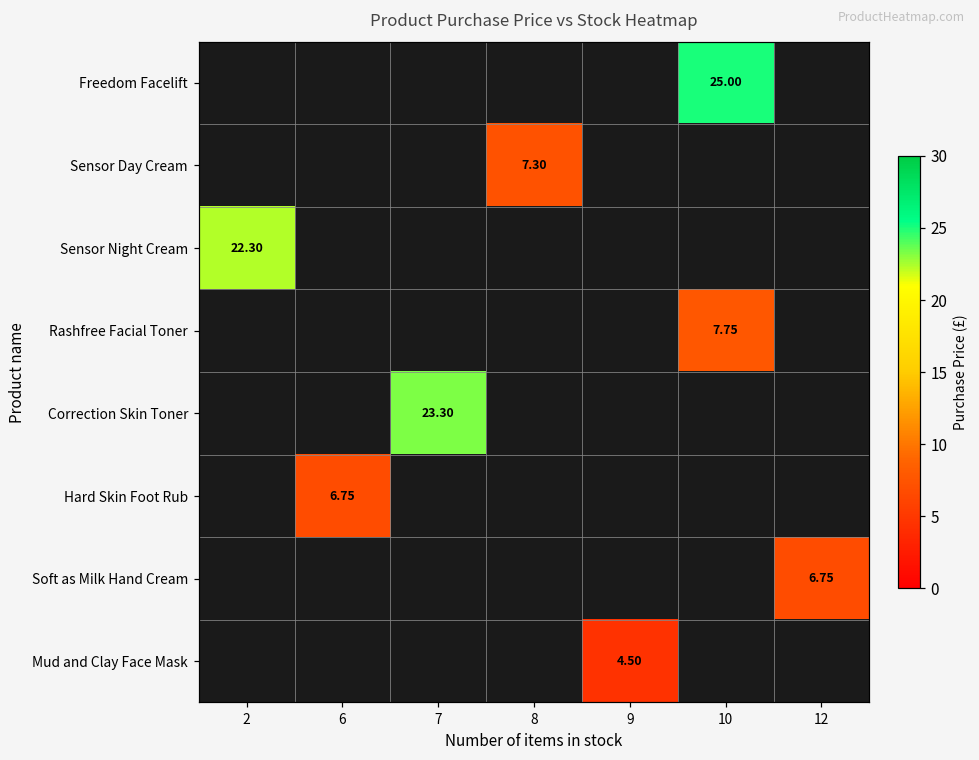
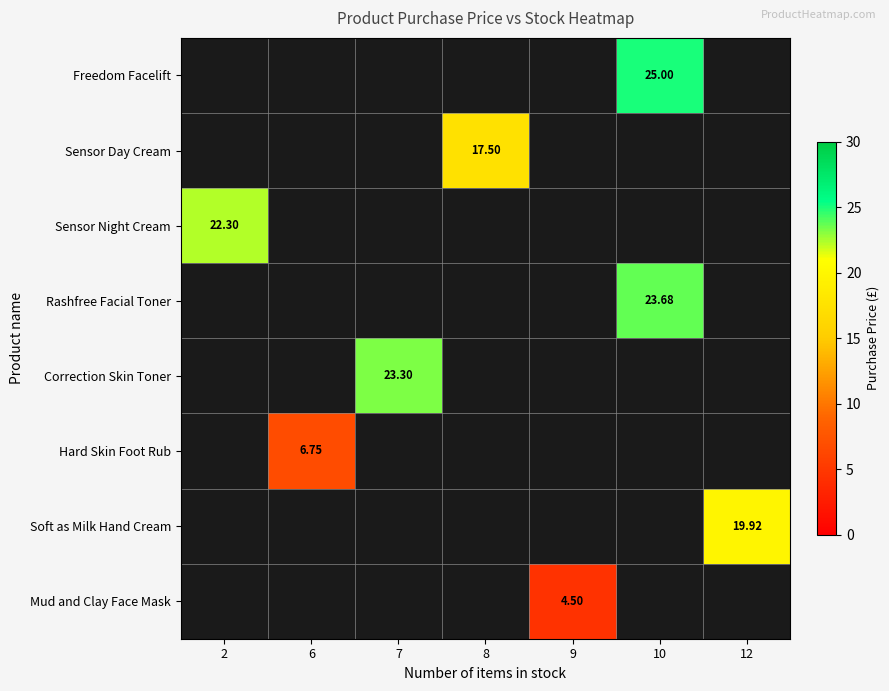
  {
    "Freedom Facelift": {
      "10": 25.00
    },
    "Sensor Day Cream": {
-     "8": 7.30
+     "8": 17.50
    },
    "Sensor Night Cream": {
      "2": 22.30
    },
    "Rashfree Facial Toner": {
-     "10": 7.75
+     "10": 23.68
    },
    "Correction Skin Toner": {
      "7": 23.30
    },
    "Hard Skin Foot Rub": {
      "6": 6.75
    },
    "Soft as Milk Hand Cream": {
-     "12": 6.75
+     "12": 19.92
    },
    "Mud and Clay Face Mask": {
      "9": 4.50
    }
  }
